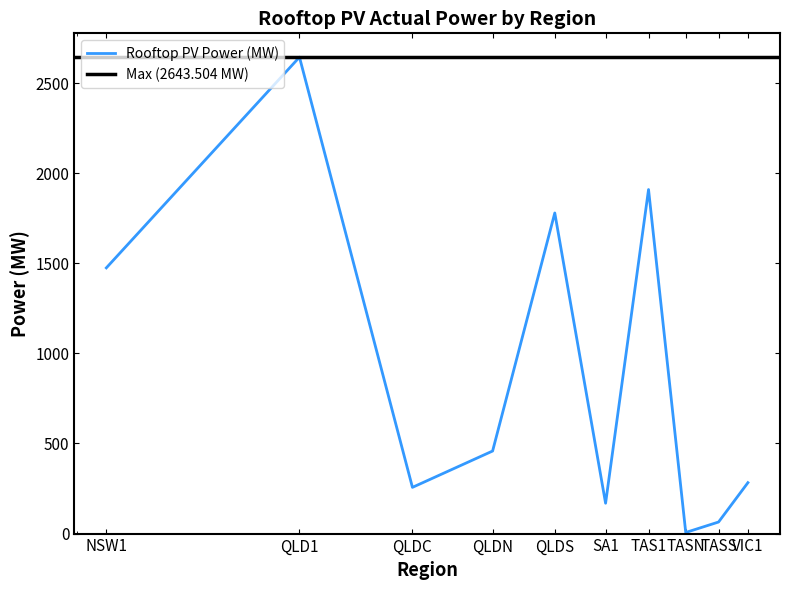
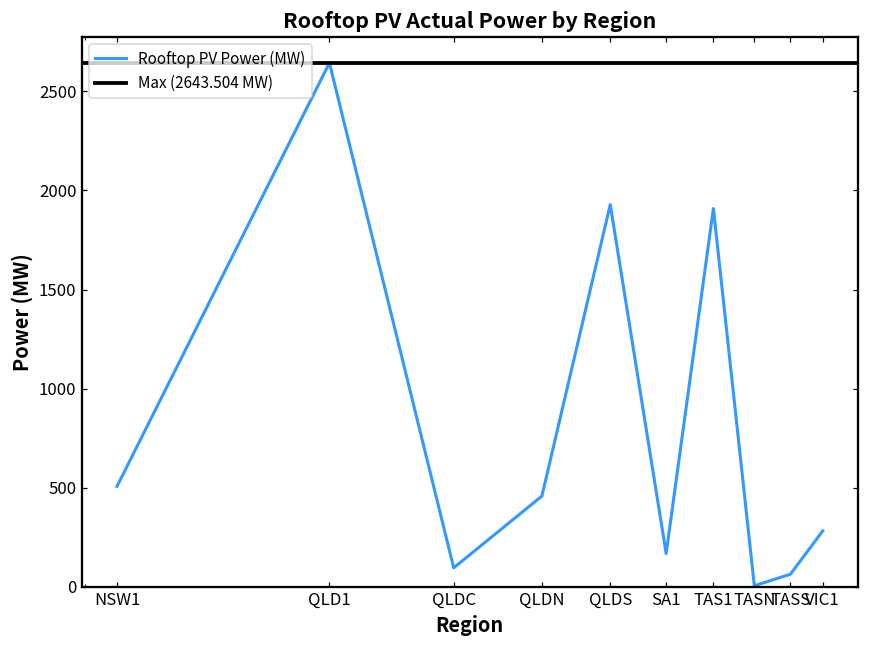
  {
-   "NSW1": 1470,
+   "NSW1": 510,
    "QLD1": 2640,
-   "QLDC": 260,
+   "QLDC": 100,
    "QLDN": 460,
-   "QLDS": 1780,
+   "QLDS": 1930,
    "SA1": 170,
    "TAS1": 1910,
    "TASN": 10,
    "TASS": 60,
    "VIC1": 280
  }
